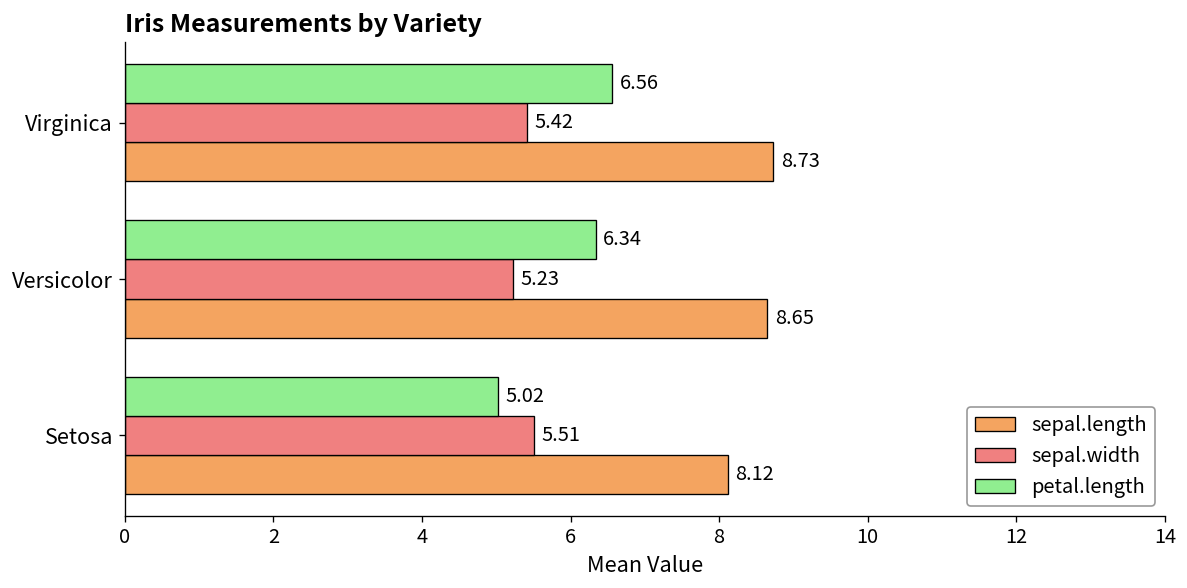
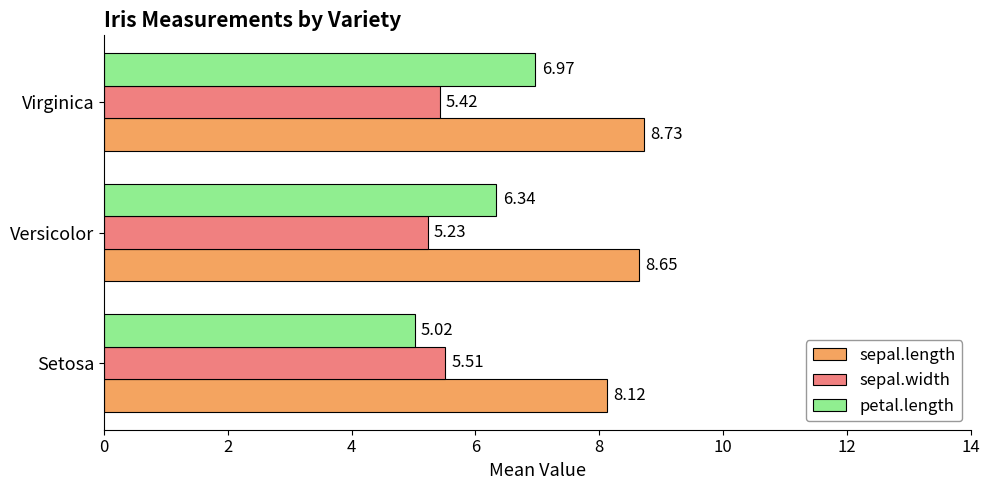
  {
    "petal.length": {
-     "Virginica": 6.56,
+     "Virginica": 6.97,
      "Versicolor": 6.34,
      "Setosa": 5.02
    }
  }
